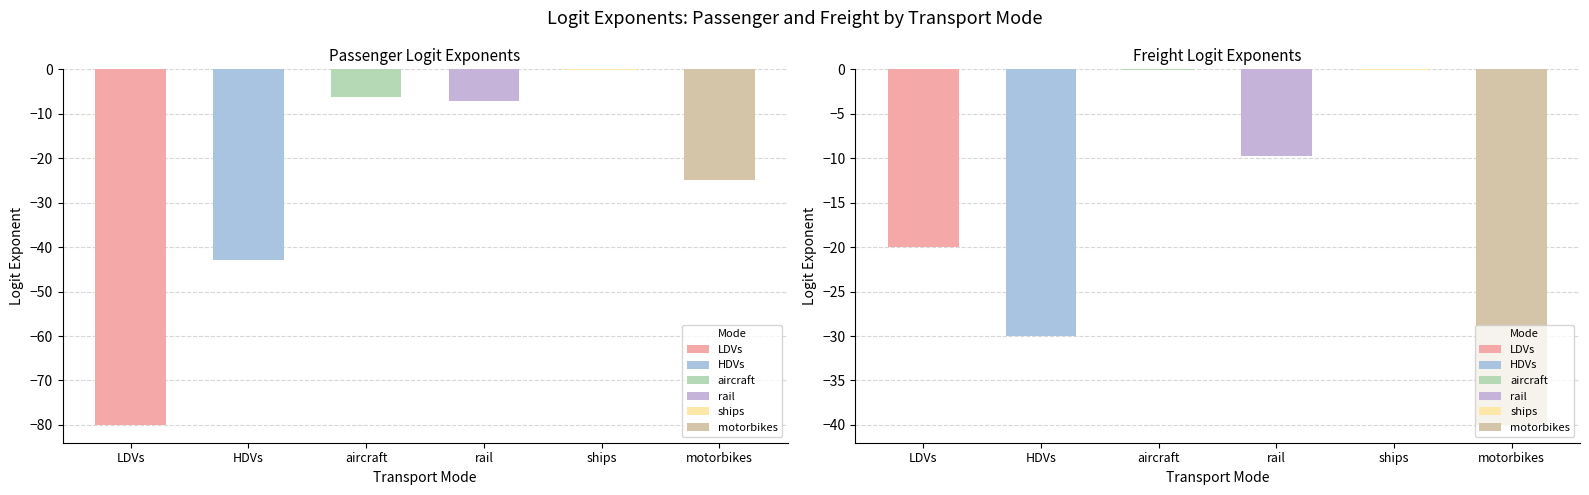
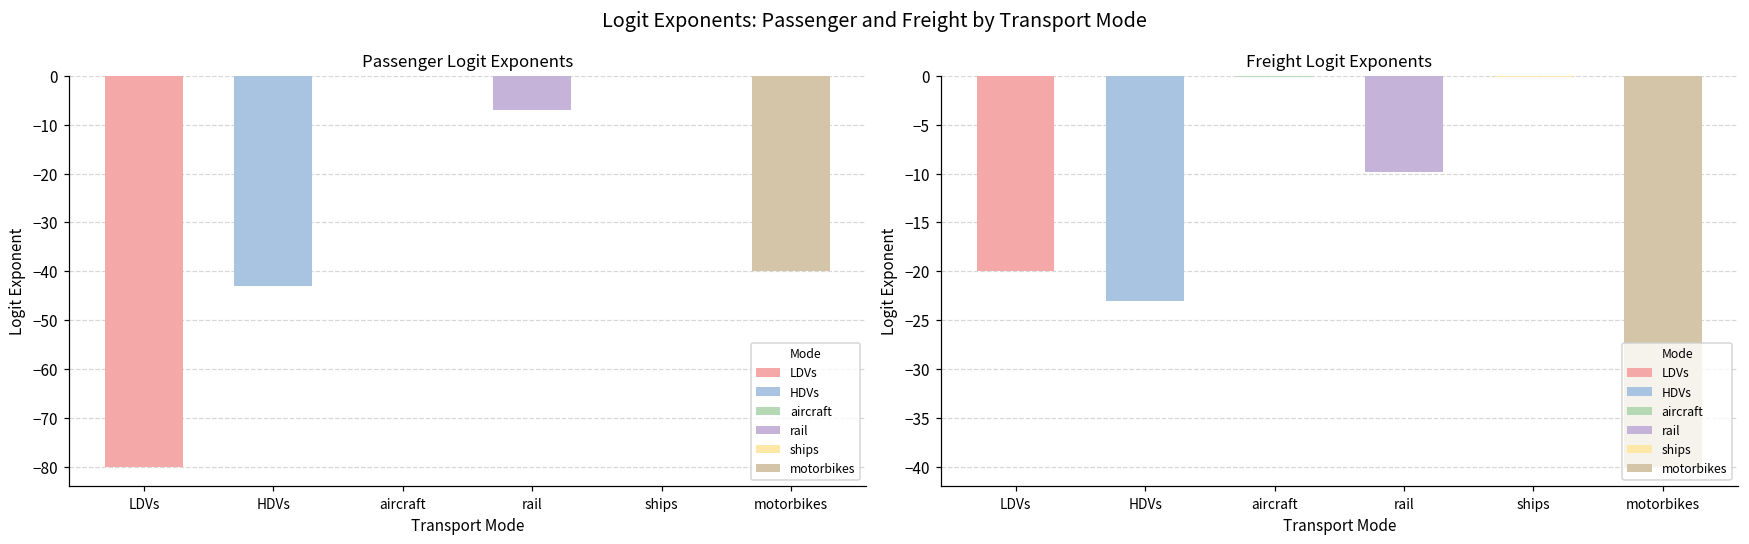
  {
    "Passenger Logit Exponents": {
      "LDVs": -80,
      "HDVs": -43,
-     "aircraft": -6,
+     "aircraft": 0,
      "rail": -7,
-     "motorbikes": -25
+     "motorbikes": -40
    },
    "Freight Logit Exponents": {
      "LDVs": -20,
-     "HDVs": -30,
+     "HDVs": -23,
      "rail": -10
    }
  }
